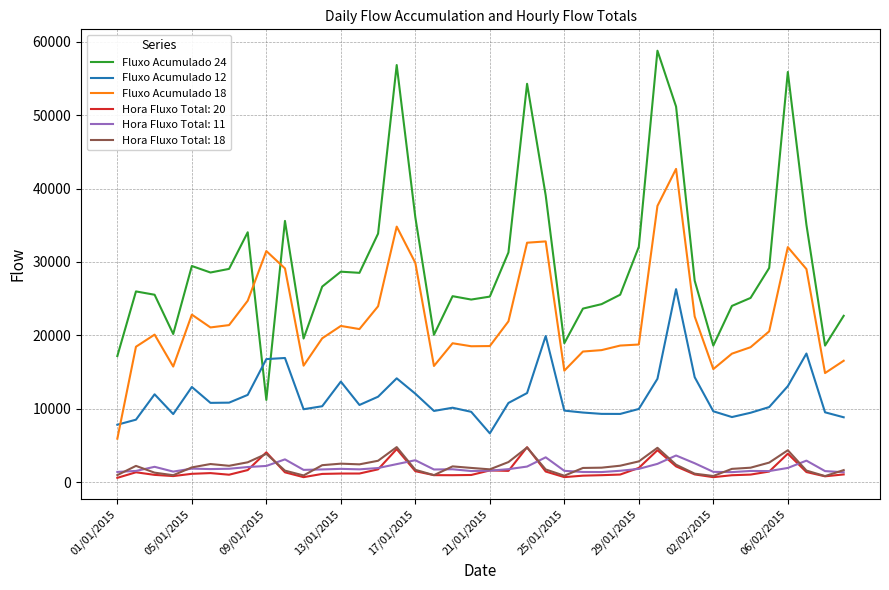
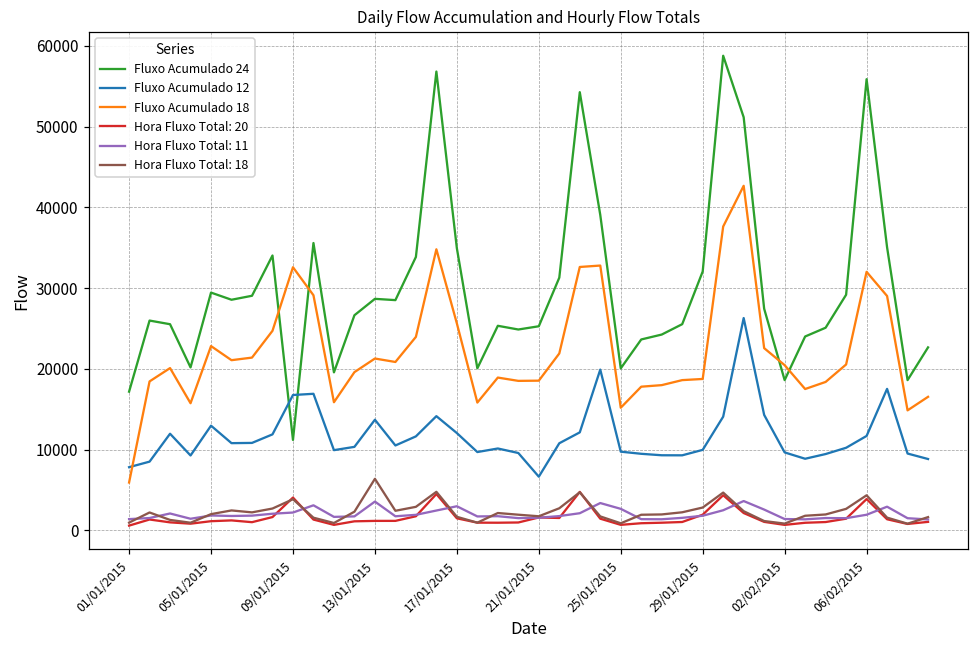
  {
    "Fluxo Acumulado 24": {
      "01/01/2015": 17000,
      "05/01/2015": 29000,
      "09/01/2015": 11000,
      "13/01/2015": 29000,
-     "17/01/2015": 36000,
+     "17/01/2015": 35000,
      "21/01/2015": 25000,
-     "25/01/2015": 19000,
+     "25/01/2015": 20000,
      "29/01/2015": 32000,
      "02/02/2015": 19000,
      "06/02/2015": 56000
    },
    "Fluxo Acumulado 12": {
      "01/01/2015": 8000,
      "05/01/2015": 13000,
      "09/01/2015": 17000,
      "13/01/2015": 14000,
      "17/01/2015": 12000,
      "21/01/2015": 7000,
      "25/01/2015": 10000,
      "29/01/2015": 10000,
      "02/02/2015": 10000,
-     "06/02/2015": 13000
+     "06/02/2015": 12000
    },
    "Fluxo Acumulado 18": {
      "01/01/2015": 6000,
      "05/01/2015": 23000,
-     "09/01/2015": 31000,
+     "09/01/2015": 33000,
      "13/01/2015": 21000,
-     "17/01/2015": 30000,
+     "17/01/2015": 26000,
      "21/01/2015": 19000,
      "25/01/2015": 15000,
      "29/01/2015": 19000,
-     "02/02/2015": 15000,
+     "02/02/2015": 20000,
      "06/02/2015": 32000
    },
    "Hora Fluxo Total: 20": {
      "01/01/2015": 1000,
      "05/01/2015": 1000,
      "13/01/2015": 1000,
      "06/02/2015": 4000
    },
    "Hora Fluxo Total: 11": {
      "01/01/2015": 1000,
      "09/01/2015": 2000,
-     "13/01/2015": 2000,
+     "13/01/2015": 4000,
      "17/01/2015": 3000,
-     "25/01/2015": 2000,
+     "25/01/2015": 3000,
      "02/02/2015": 1000,
      "06/02/2015": 2000
    },
    "Hora Fluxo Total: 18": {
      "01/01/2015": 1000,
-     "13/01/2015": 3000,
+     "13/01/2015": 6000,
      "29/01/2015": 3000,
      "06/02/2015": 4000
    }
  }
